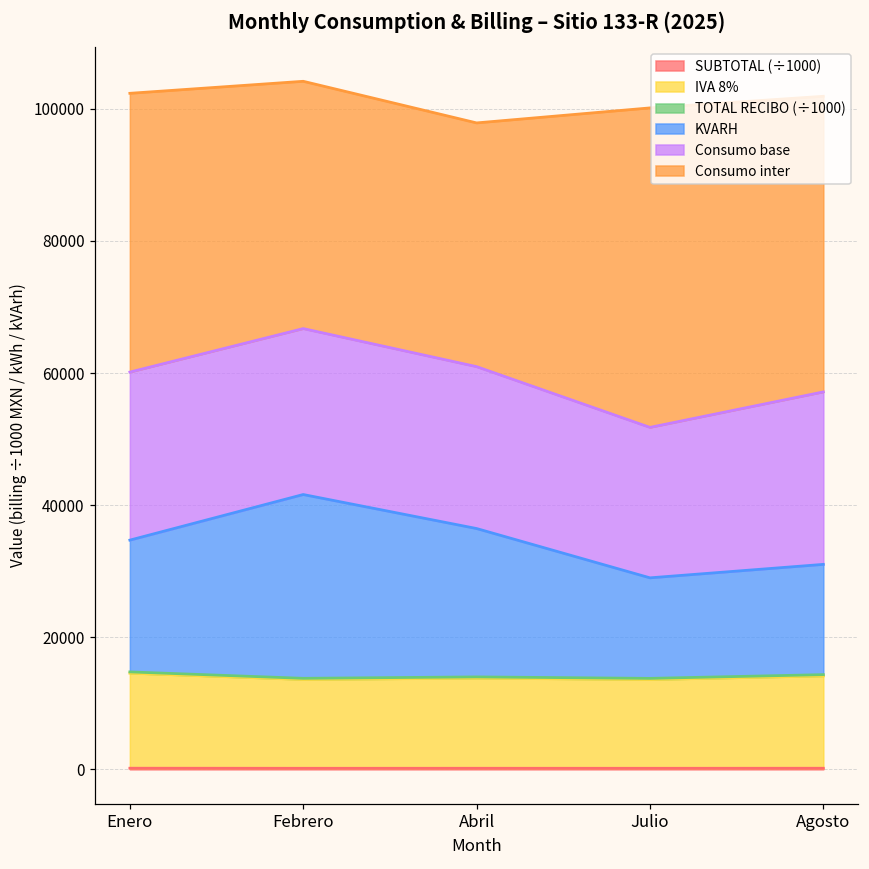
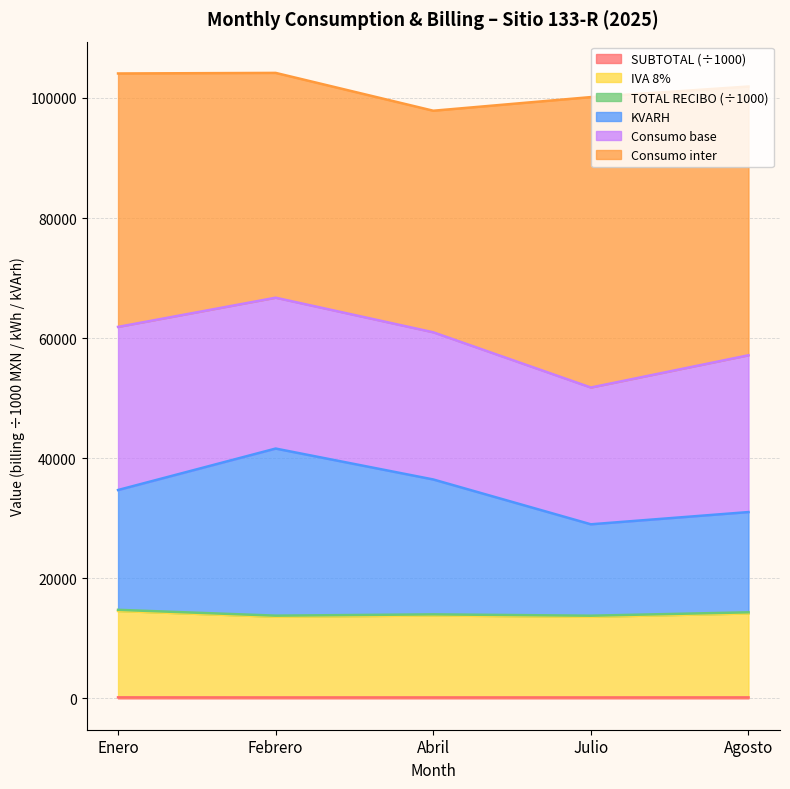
  {
    "SUBTOTAL (÷1000)": {
      "Enero": 0,
      "Febrero": 0,
      "Abril": 0,
      "Julio": 0,
      "Agosto": 0
    },
    "KVARH": {
      "Enero": 20000,
      "Febrero": 28000,
      "Abril": 22000,
      "Julio": 15000,
      "Agosto": 17000
    },
    "Consumo base": {
-     "Enero": 25000,
+     "Enero": 27000,
      "Febrero": 25000,
      "Abril": 25000,
      "Julio": 23000,
      "Agosto": 26000
    },
    "Consumo inter": {
      "Enero": 42000,
      "Febrero": 37000,
      "Abril": 37000,
      "Julio": 48000
    }
  }
